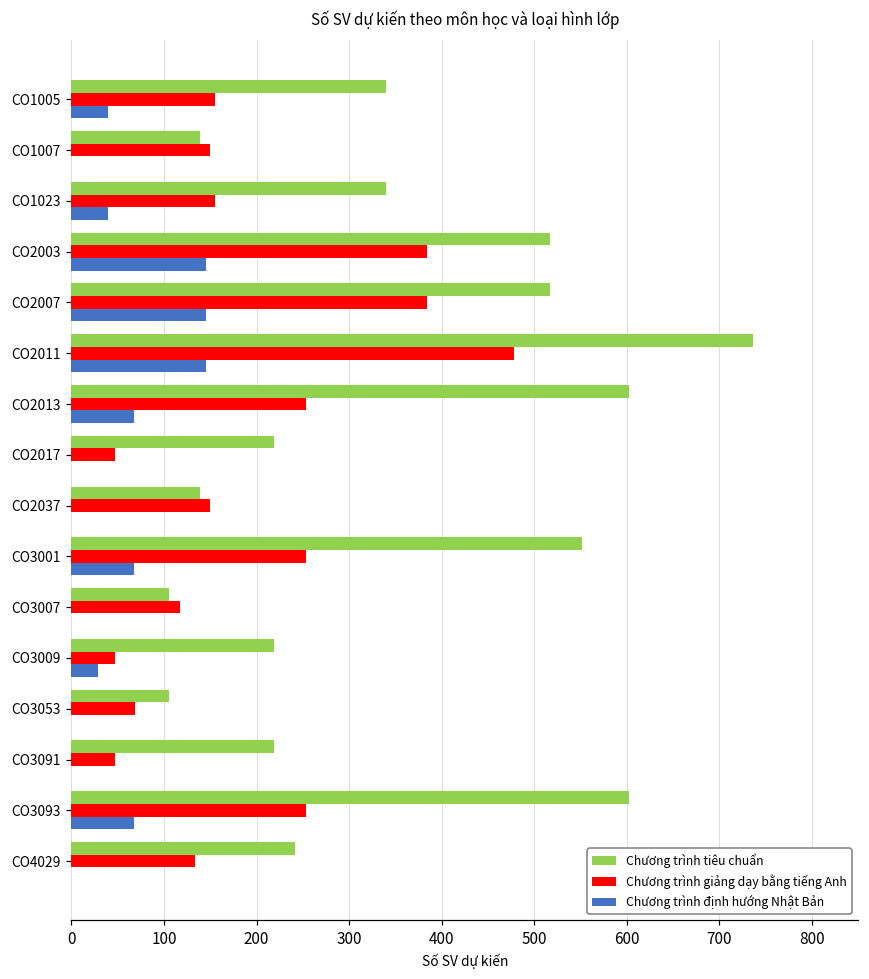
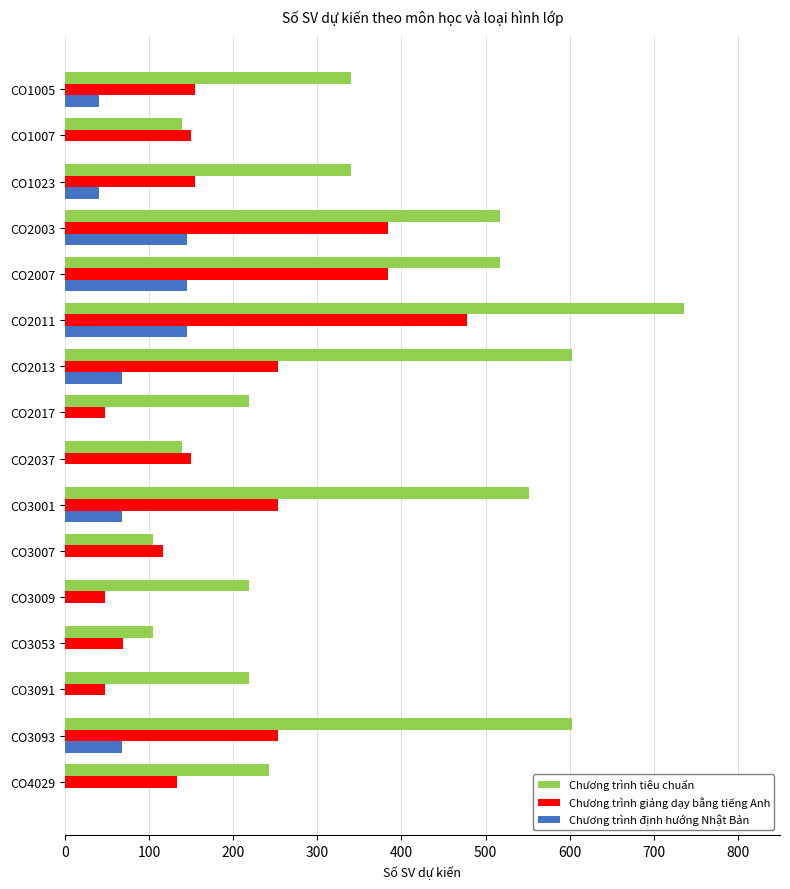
  {
    "Chương trình tiêu chuẩn": {
      "CO1005": 340,
      "CO1007": 140,
      "CO1023": 340,
      "CO2003": 520,
      "CO2007": 520,
      "CO2011": 740,
      "CO2013": 600,
      "CO2017": 220,
      "CO2037": 140,
      "CO3001": 550,
      "CO3007": 110,
      "CO3009": 220,
      "CO3053": 110,
      "CO3091": 220,
      "CO3093": 600,
      "CO4029": 240
    },
    "Chương trình giảng dạy bằng tiếng Anh": {
      "CO1005": 160,
      "CO1007": 150,
      "CO1023": 160,
      "CO2003": 380,
      "CO2007": 380,
      "CO2011": 480,
      "CO2013": 250,
      "CO2017": 50,
      "CO2037": 150,
      "CO3001": 250,
      "CO3007": 120,
      "CO3009": 50,
      "CO3053": 70,
      "CO3091": 50,
      "CO3093": 250,
      "CO4029": 130
    },
    "Chương trình định hướng Nhật Bản": {
      "CO1005": 40,
      "CO1007": 0,
      "CO1023": 40,
      "CO2003": 150,
      "CO2007": 150,
      "CO2011": 150,
      "CO2013": 70,
      "CO2017": 0,
      "CO2037": 0,
      "CO3001": 70,
      "CO3007": 0,
-     "CO3009": 30,
+     "CO3009": 0,
      "CO3053": 0,
      "CO3091": 0,
      "CO3093": 70,
      "CO4029": 0
    }
  }
